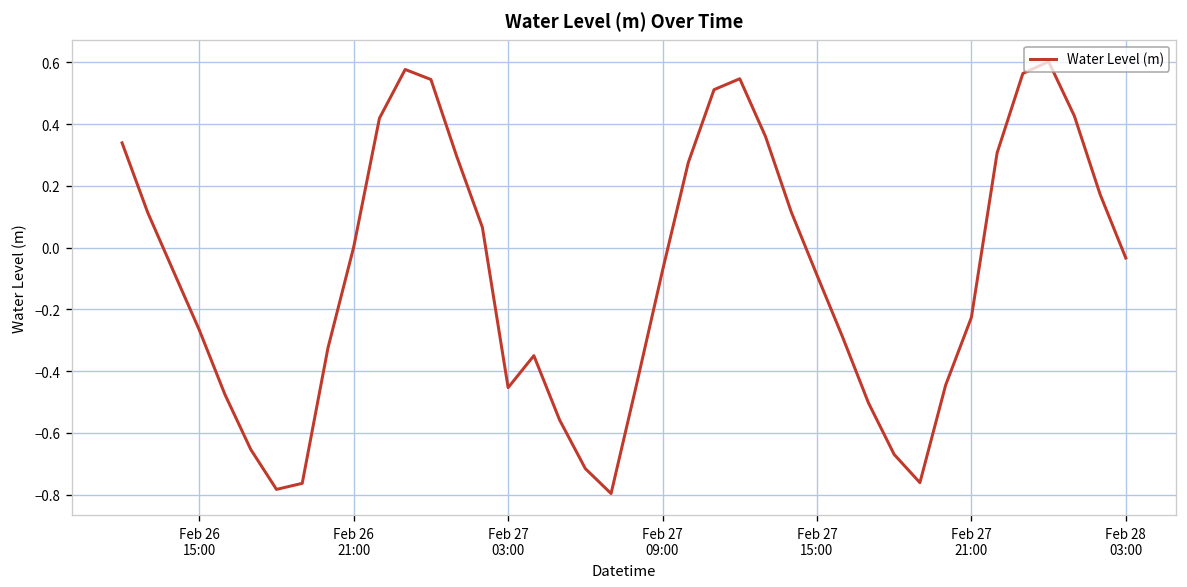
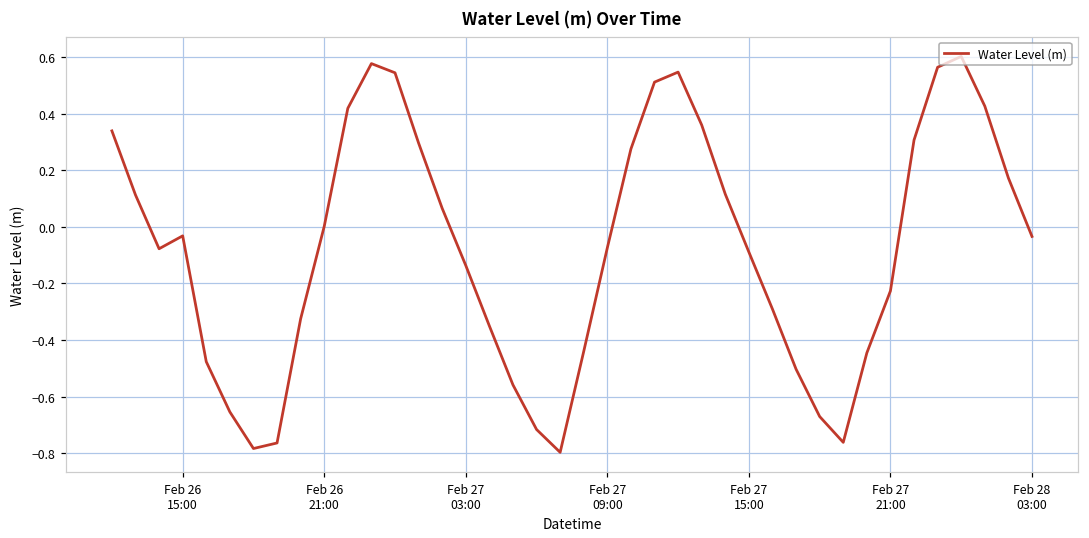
  {
-   "Feb 26 15:00": -0.27,
+   "Feb 26 15:00": -0.03,
    "Feb 26 21:00": 0.00,
-   "Feb 27 03:00": -0.45,
+   "Feb 27 03:00": -0.14,
    "Feb 27 09:00": -0.07,
    "Feb 27 15:00": -0.09,
    "Feb 27 21:00": -0.23,
    "Feb 28 03:00": -0.03
  }
